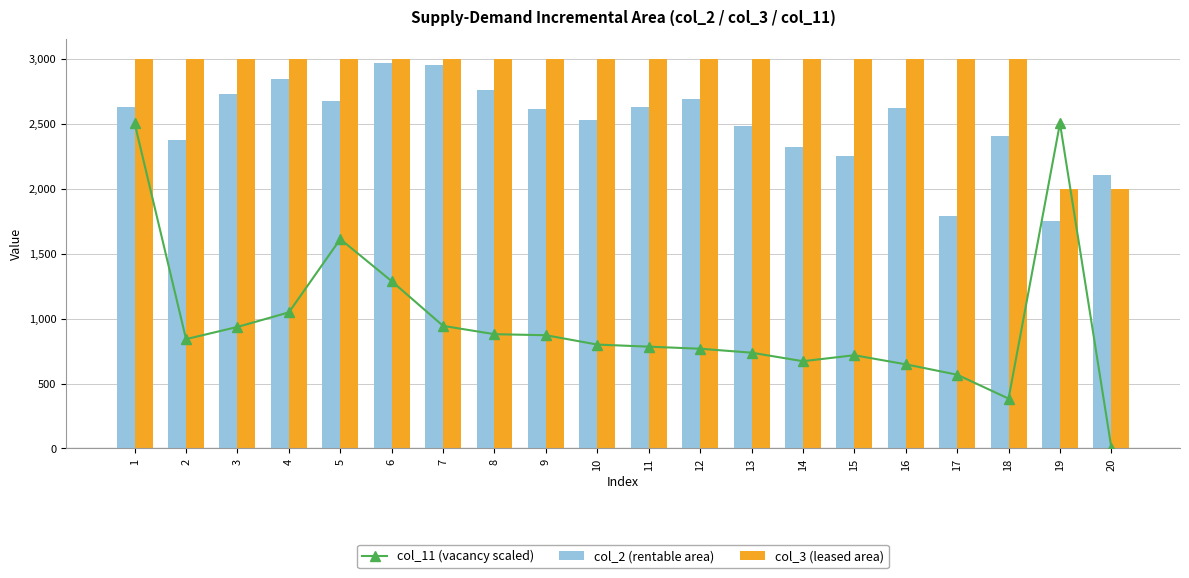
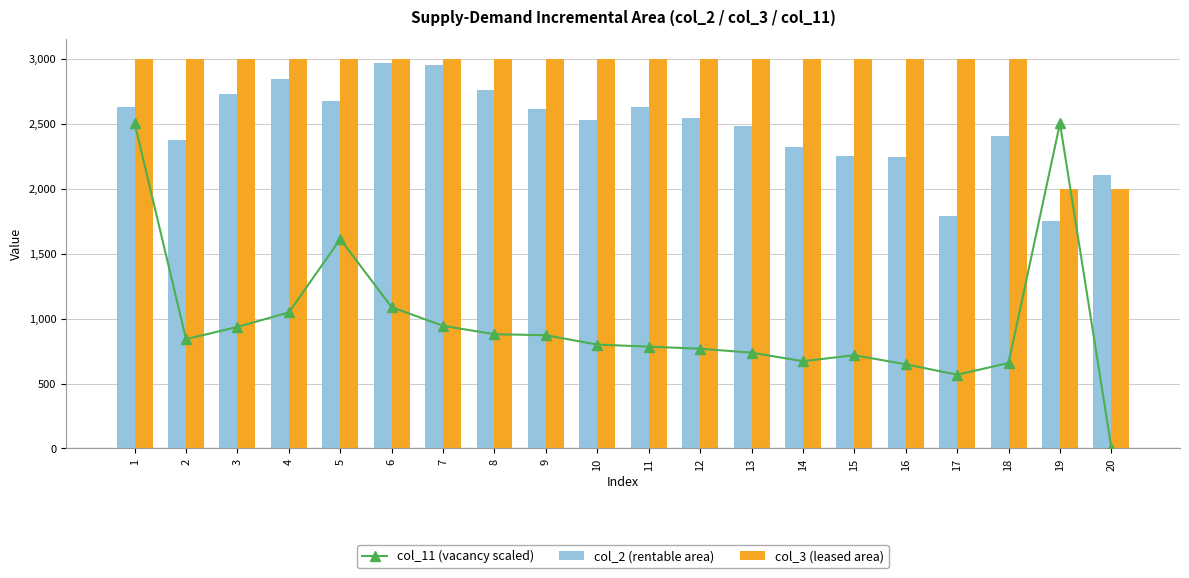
  {
    "col_2 (rentable area)": {
      "1": "2,630",
      "2": "2,370",
      "3": "2,730",
      "4": "2,850",
      "5": "2,670",
      "6": "2,970",
      "7": "2,950",
      "8": "2,760",
      "9": "2,620",
      "10": "2,530",
      "11": "2,630",
-     "12": "2,690",
+     "12": "2,540",
      "13": "2,480",
      "14": "2,320",
      "15": "2,250",
-     "16": "2,620",
+     "16": "2,250",
      "17": "1,790",
      "18": "2,410",
      "19": "1,750",
      "20": "2,100"
    },
    "col_11 (vacancy scaled)": {
      "1": "2,500",
      "2": "840",
      "3": "940",
      "4": "1,050",
      "5": "1,610",
-     "6": "1,290",
+     "6": "1,090",
      "7": "940",
      "8": "880",
      "9": "870",
      "10": "800",
      "11": "780",
      "12": "770",
      "13": "740",
      "14": "670",
      "15": "720",
      "16": "650",
      "17": "570",
-     "18": "380",
+     "18": "660",
      "19": "2,500",
      "20": "10"
    },
    "col_3 (leased area)": {
      "1": "3,000",
      "2": "3,000",
      "3": "3,000",
      "4": "3,000",
      "5": "3,000",
      "6": "3,000",
      "7": "3,000",
      "8": "3,000",
      "9": "3,000",
      "10": "3,000",
      "11": "3,000",
      "12": "3,000",
      "13": "3,000",
      "14": "3,000",
      "15": "3,000",
      "16": "3,000",
      "17": "3,000",
      "18": "3,000",
      "19": "2,000",
      "20": "2,000"
    }
  }
